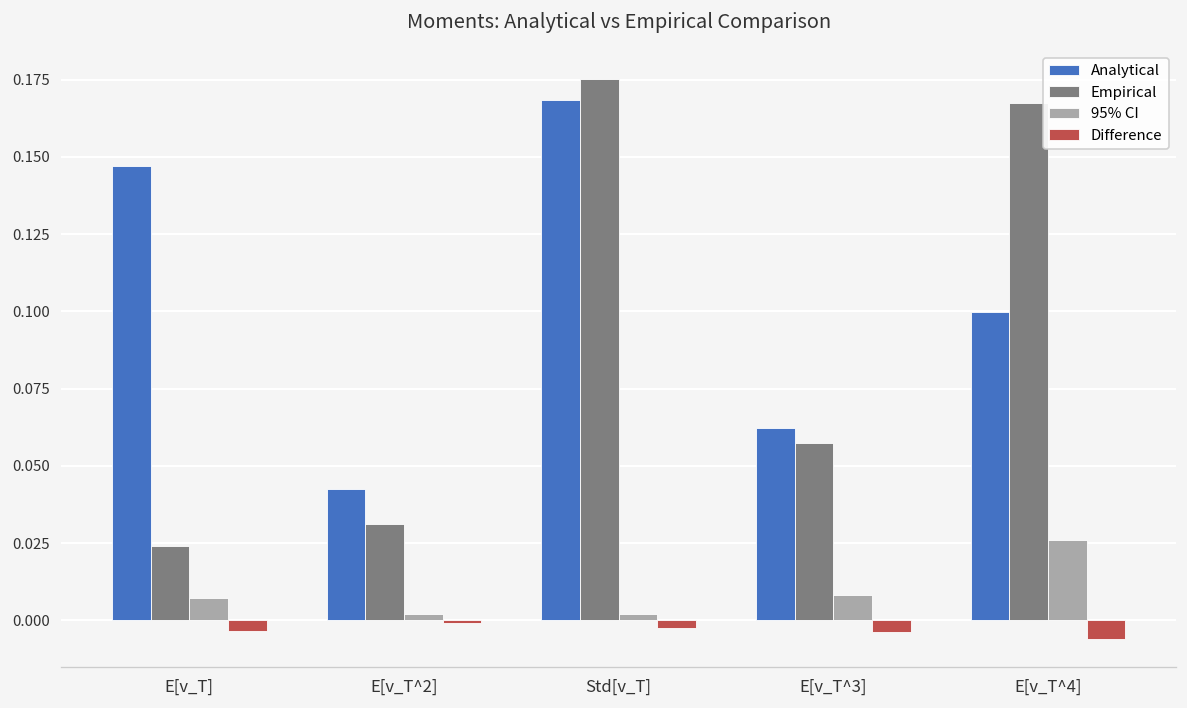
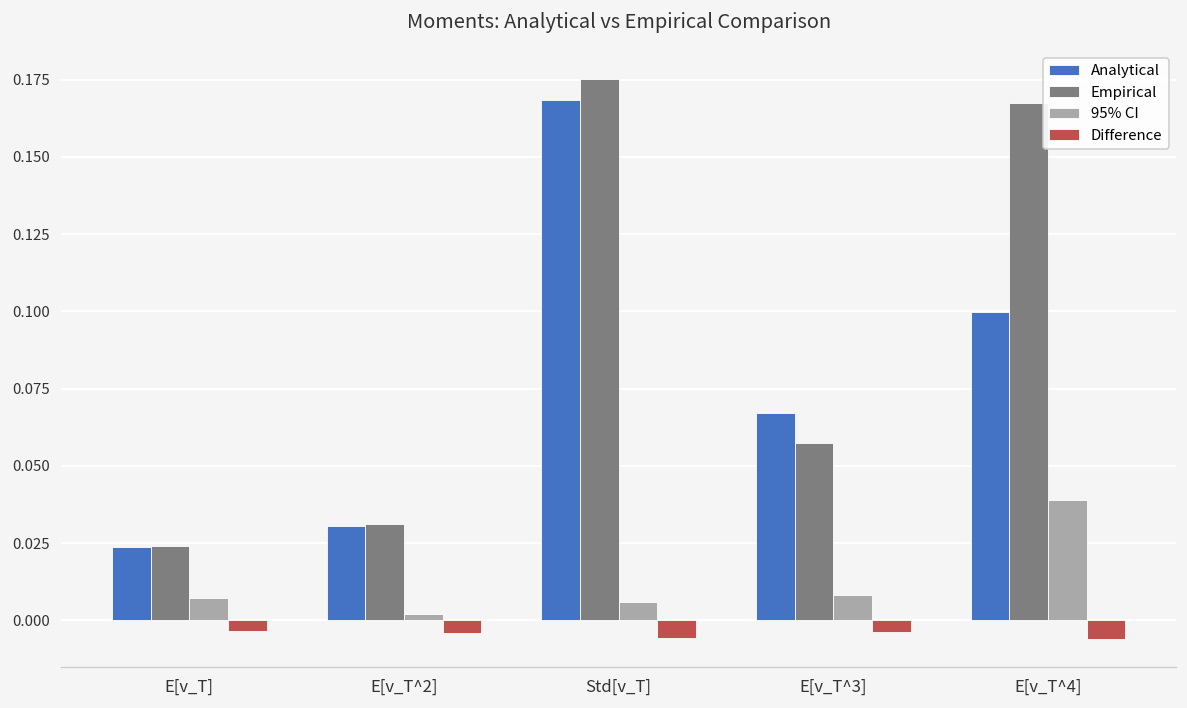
  {
    "Analytical": {
-     "E[v_T]": 0.147,
-     "E[v_T^2]": 0.042,
+     "E[v_T]": 0.024,
+     "E[v_T^2]": 0.030,
      "Std[v_T]": 0.168,
-     "E[v_T^3]": 0.062,
+     "E[v_T^3]": 0.067,
      "E[v_T^4]": 0.100
    },
    "Empirical": {
      "E[v_T]": 0.024,
      "E[v_T^2]": 0.031,
      "Std[v_T]": 0.175,
      "E[v_T^3]": 0.057,
      "E[v_T^4]": 0.167
    },
    "95% CI": {
      "E[v_T]": 0.007,
      "E[v_T^2]": 0.002,
-     "Std[v_T]": 0.002,
+     "Std[v_T]": 0.006,
      "E[v_T^3]": 0.008,
-     "E[v_T^4]": 0.026
+     "E[v_T^4]": 0.039
    },
    "Difference": {
      "E[v_T]": -0.004,
-     "E[v_T^2]": -0.001,
-     "Std[v_T]": -0.003,
+     "E[v_T^2]": -0.004,
+     "Std[v_T]": -0.006,
      "E[v_T^3]": -0.004,
      "E[v_T^4]": -0.006
    }
  }
